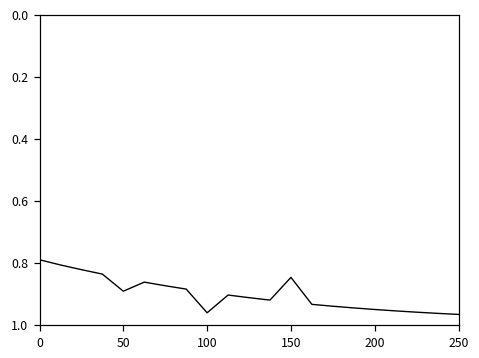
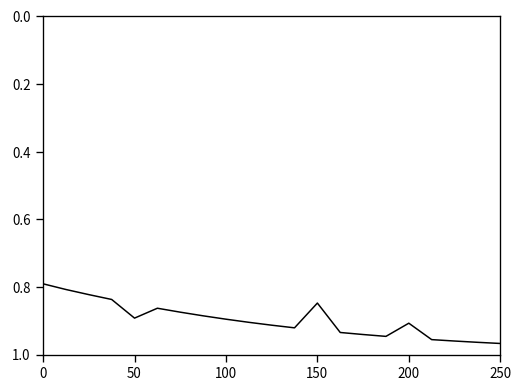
  {
    "0": 0.79,
    "50": 0.89,
-   "100": 0.96,
+   "100": 0.90,
    "150": 0.85,
-   "200": 0.95,
+   "200": 0.91,
    "250": 0.97
  }
